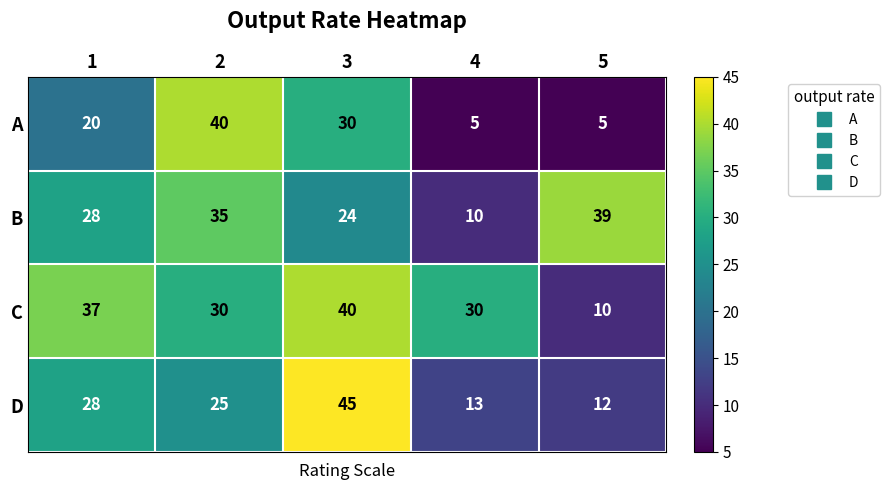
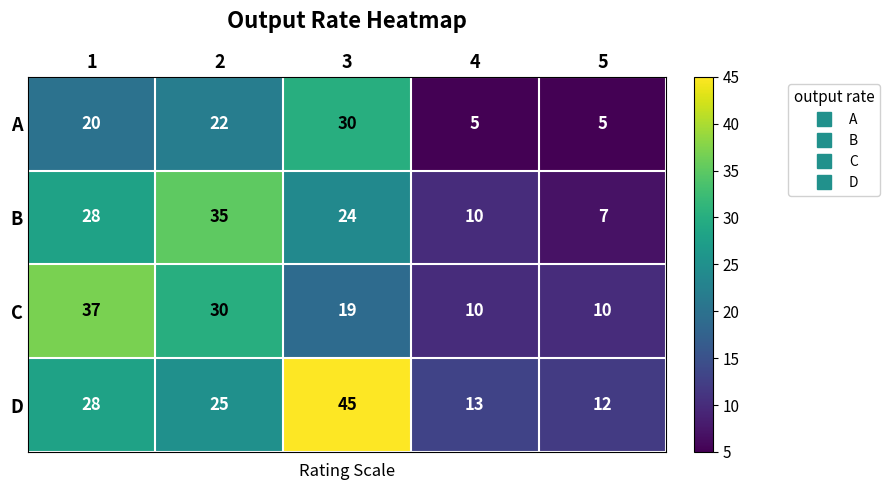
  {
    "A": {
      "1": 20,
-     "2": 40,
+     "2": 22,
      "3": 30,
      "4": 5,
      "5": 5
    },
    "B": {
      "1": 28,
      "2": 35,
      "3": 24,
      "4": 10,
-     "5": 39
+     "5": 7
    },
    "C": {
      "1": 37,
      "2": 30,
-     "3": 40,
-     "4": 30,
+     "3": 19,
+     "4": 10,
      "5": 10
    },
    "D": {
      "1": 28,
      "2": 25,
      "3": 45,
      "4": 13,
      "5": 12
    }
  }
